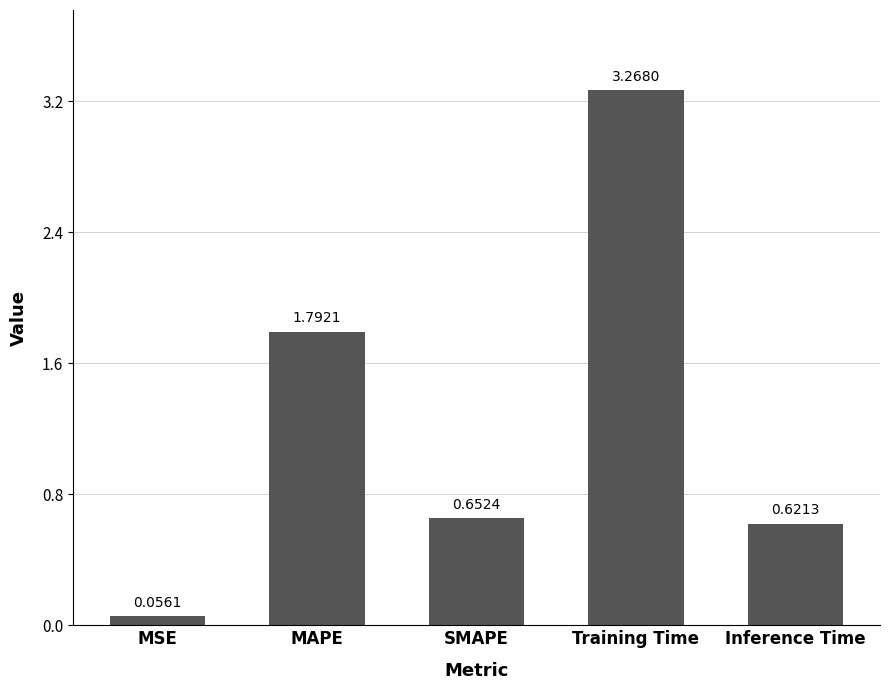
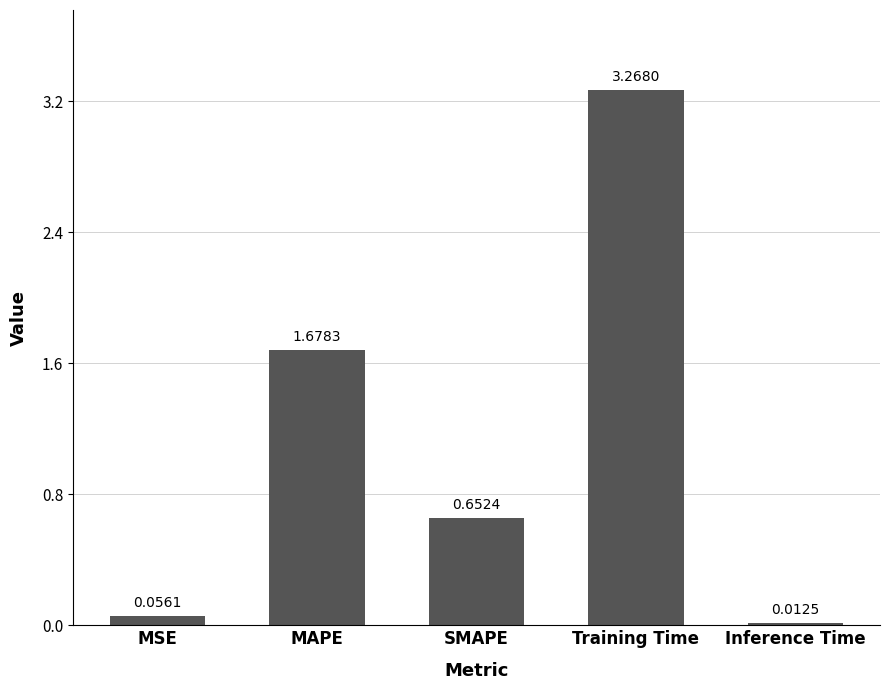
  {
    "MSE": 0.0561,
-   "MAPE": 1.7921,
+   "MAPE": 1.6783,
    "SMAPE": 0.6524,
    "Training Time": 3.2680,
-   "Inference Time": 0.6213
+   "Inference Time": 0.0125
  }
